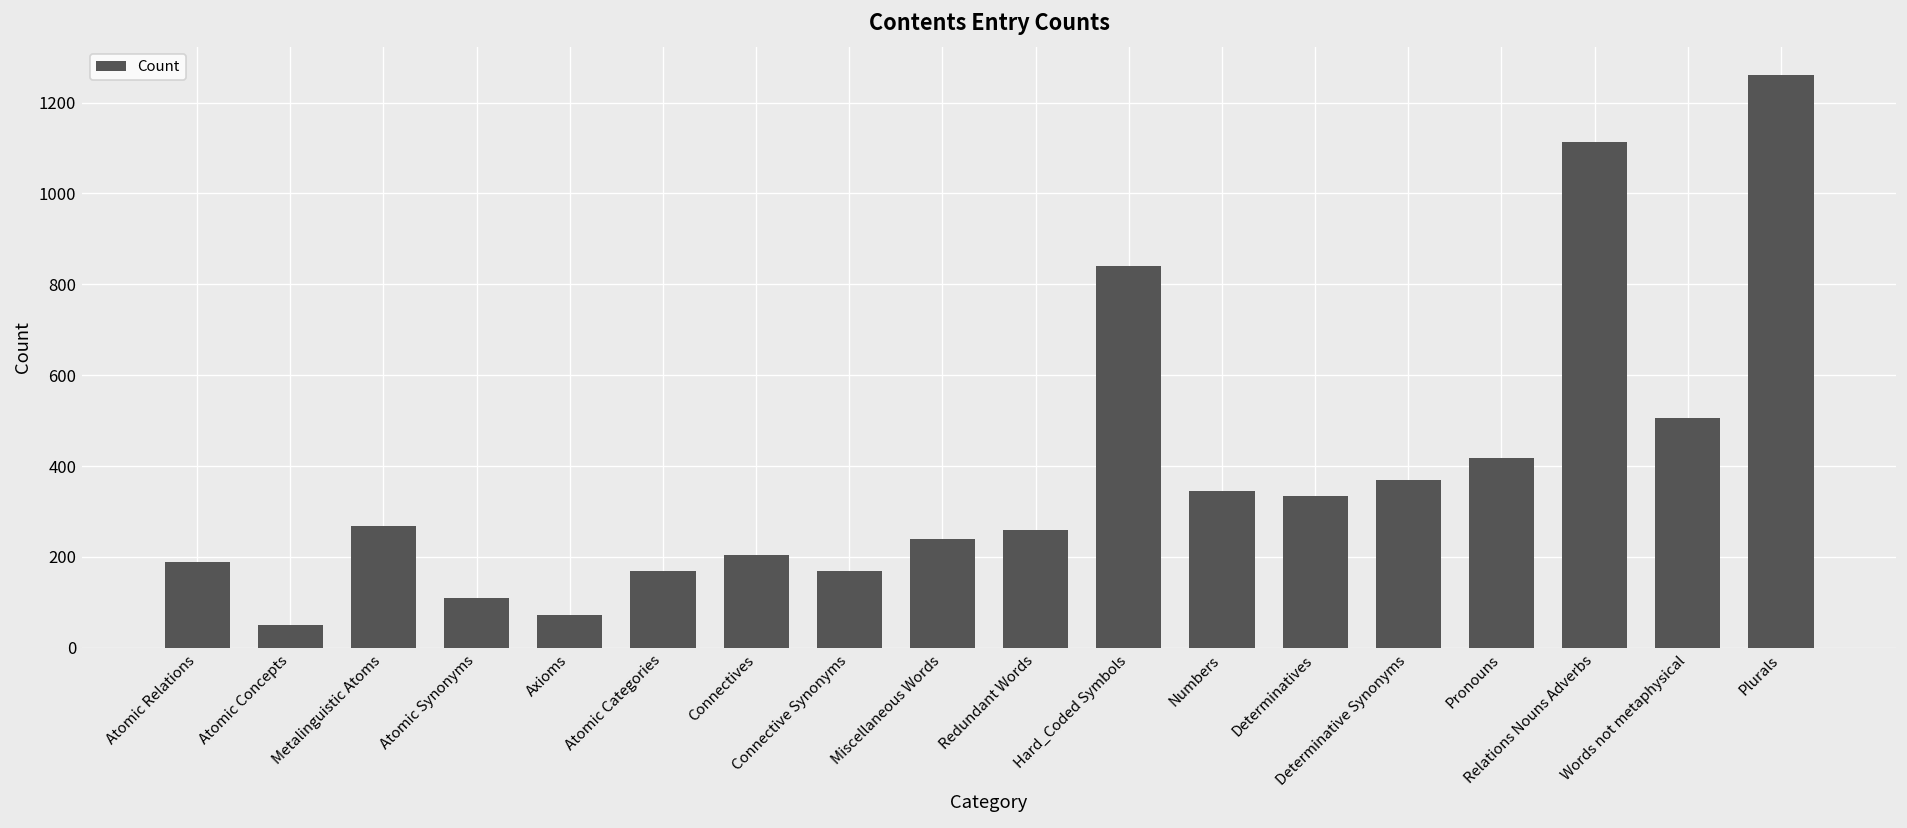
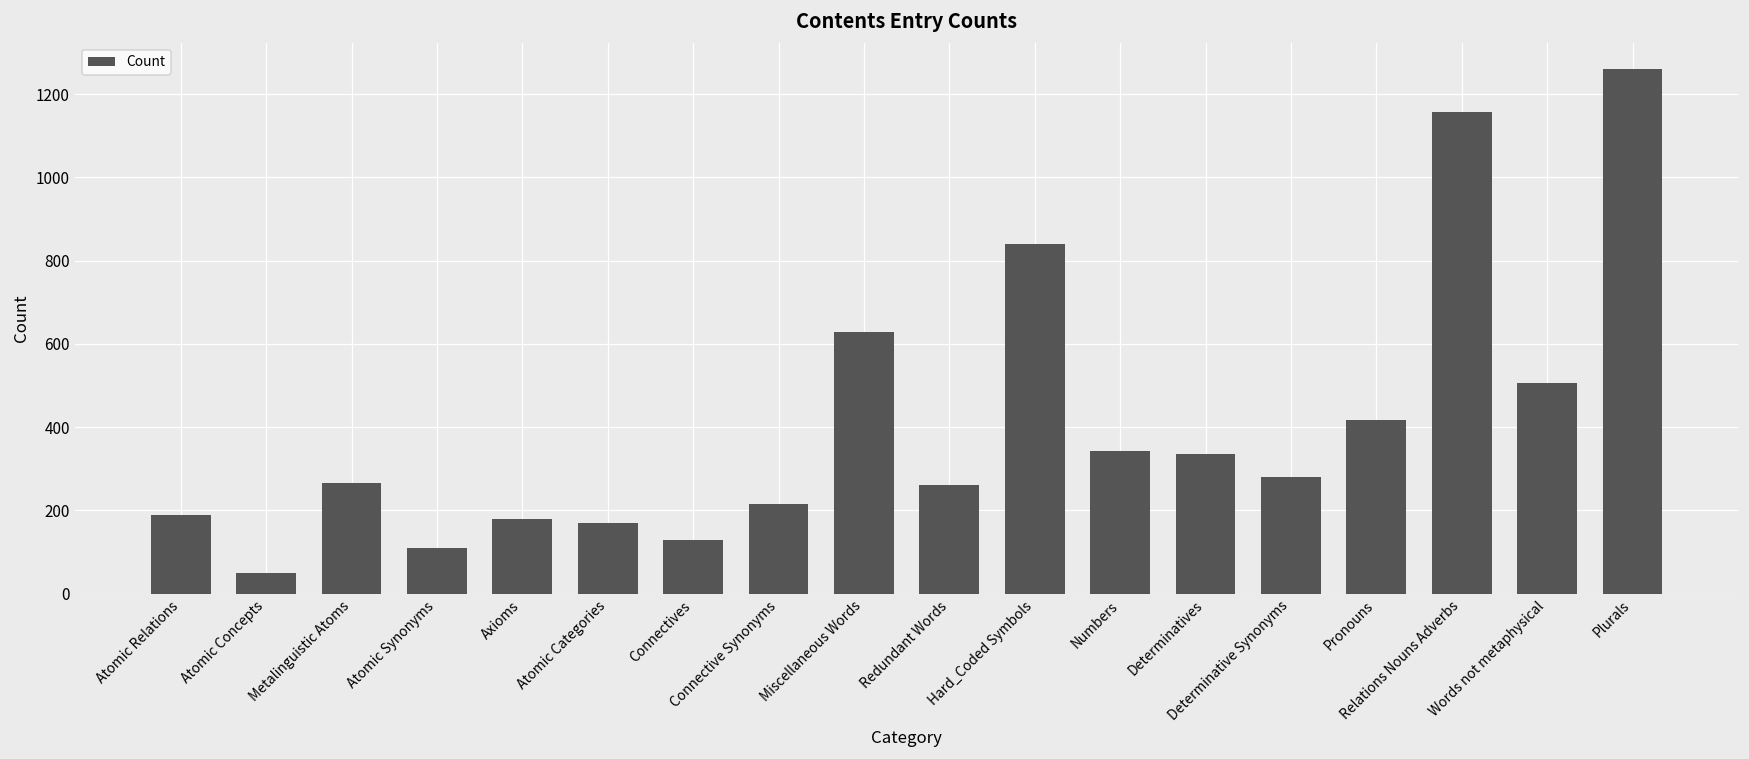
  {
    "Atomic Relations": 190,
    "Atomic Concepts": 50,
    "Metalinguistic Atoms": 270,
    "Atomic Synonyms": 110,
-   "Axioms": 70,
+   "Axioms": 180,
    "Atomic Categories": 170,
-   "Connectives": 210,
-   "Connective Synonyms": 170,
-   "Miscellaneous Words": 240,
+   "Connectives": 130,
+   "Connective Synonyms": 220,
+   "Miscellaneous Words": 630,
    "Redundant Words": 260,
    "Hard_Coded Symbols": 840,
    "Numbers": 340,
    "Determinatives": 340,
-   "Determinative Synonyms": 370,
+   "Determinative Synonyms": 280,
    "Pronouns": 420,
-   "Relations Nouns Adverbs": 1110,
+   "Relations Nouns Adverbs": 1160,
    "Words not metaphysical": 510,
    "Plurals": 1260
  }
